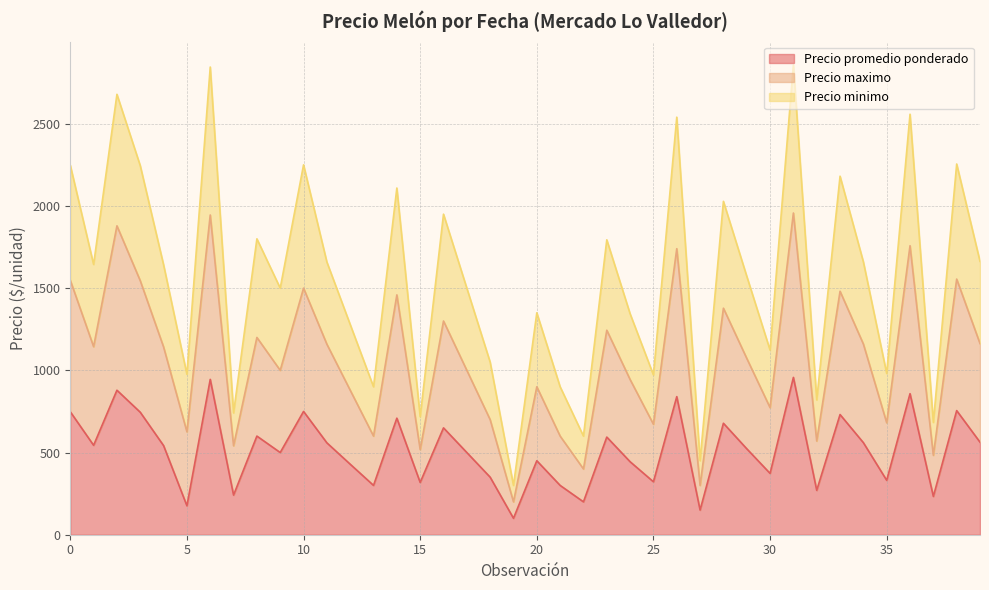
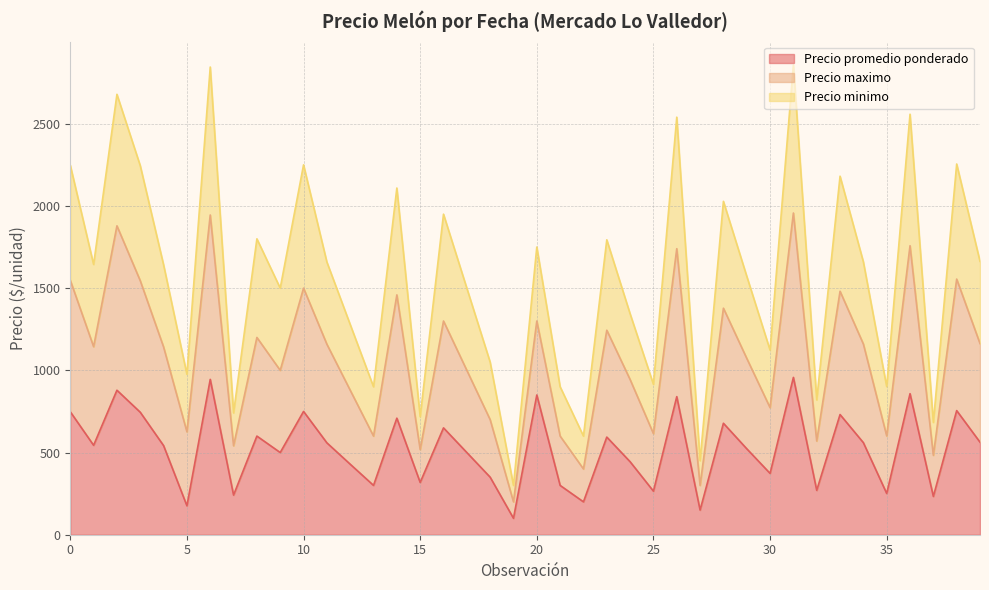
  {
    "Precio promedio ponderado": {
      "0": 750,
      "5": 180,
      "10": 750,
      "15": 320,
-     "20": 450,
-     "25": 320,
+     "20": 850,
+     "25": 270,
      "30": 370,
-     "35": 330
+     "35": 250
    }
  }
